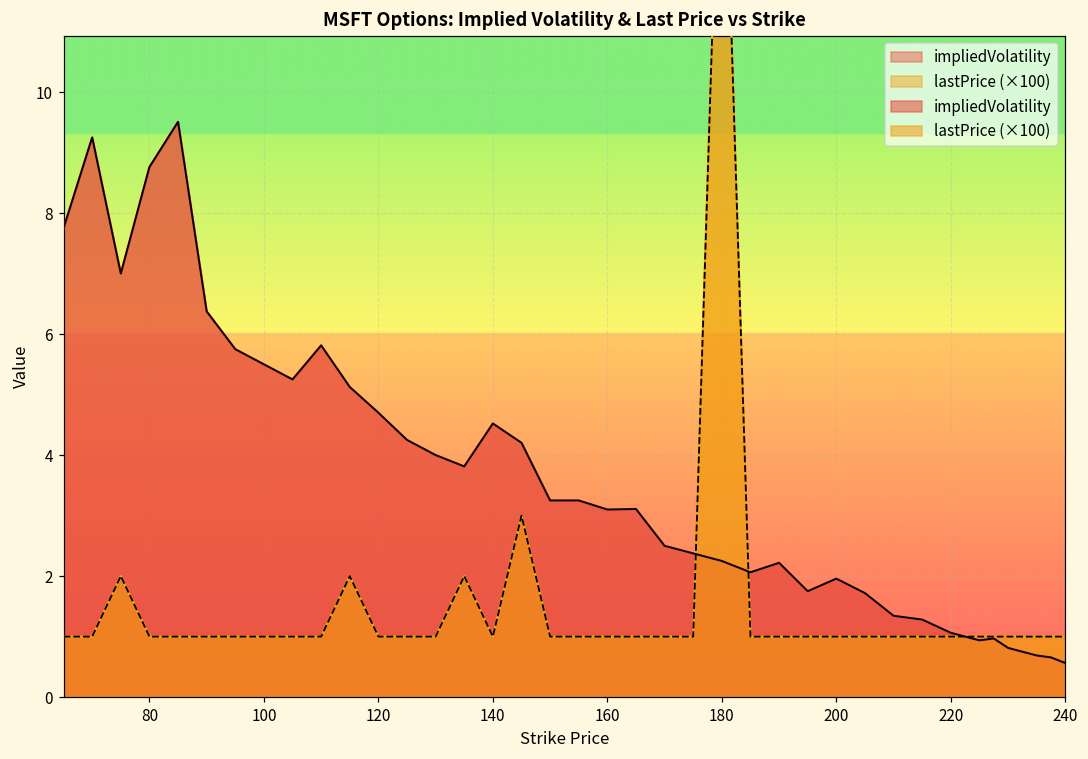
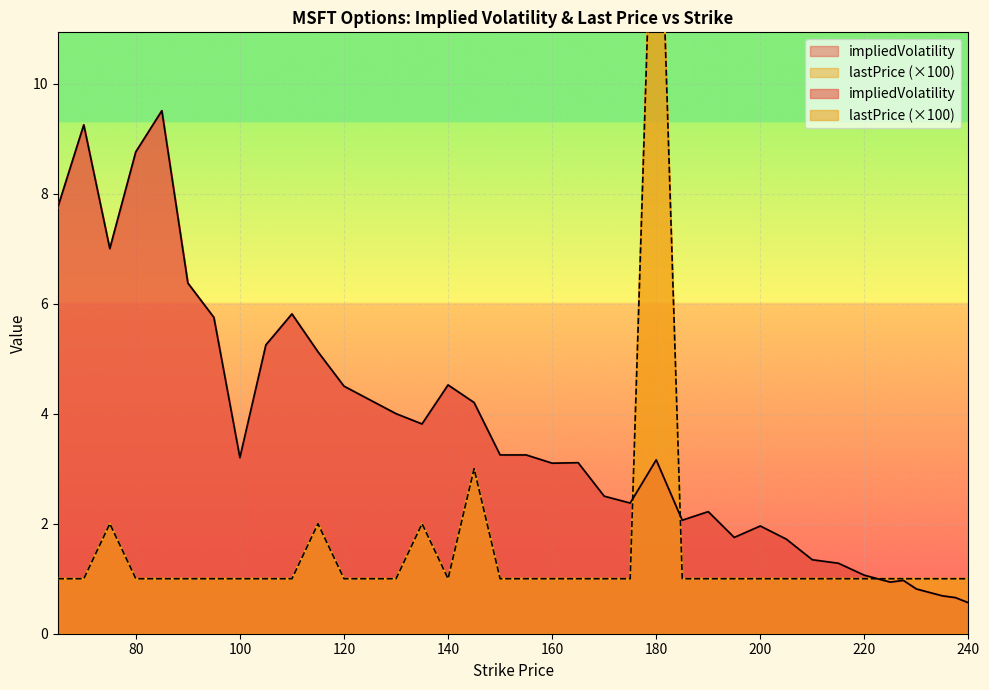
  {
    "impliedVolatility": {
      "80": 8.8,
-     "100": 5.5,
-     "120": 4.7,
+     "100": 3.2,
+     "120": 4.5,
      "140": 4.5,
      "160": 3.1,
-     "180": 2.3,
+     "180": 3.2,
      "200": 2.0,
      "220": 1.1,
      "240": 0.6
    },
    "lastPrice (×100)": {
      "80": 1.0,
      "100": 1.0,
      "120": 1.0,
      "140": 1.0,
      "160": 1.0,
      "200": 1.0,
      "220": 1.0,
      "240": 1.0
    }
  }
